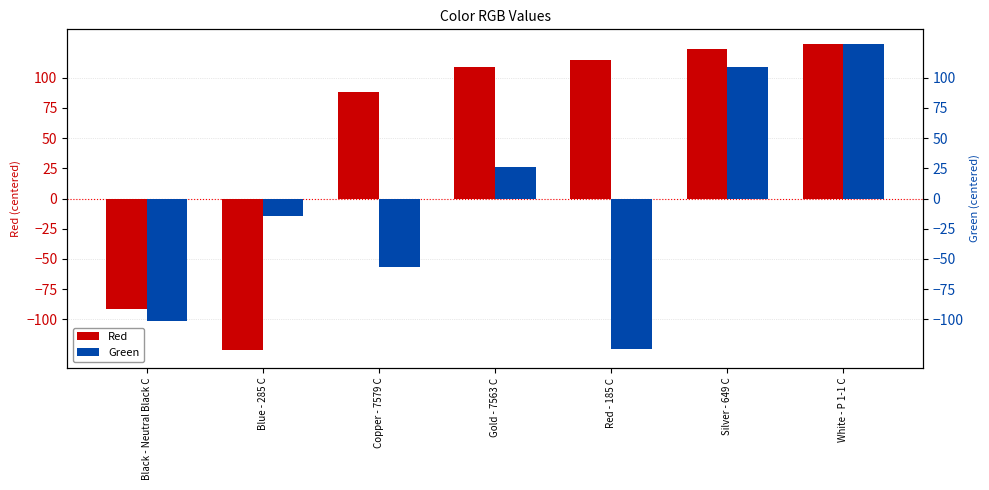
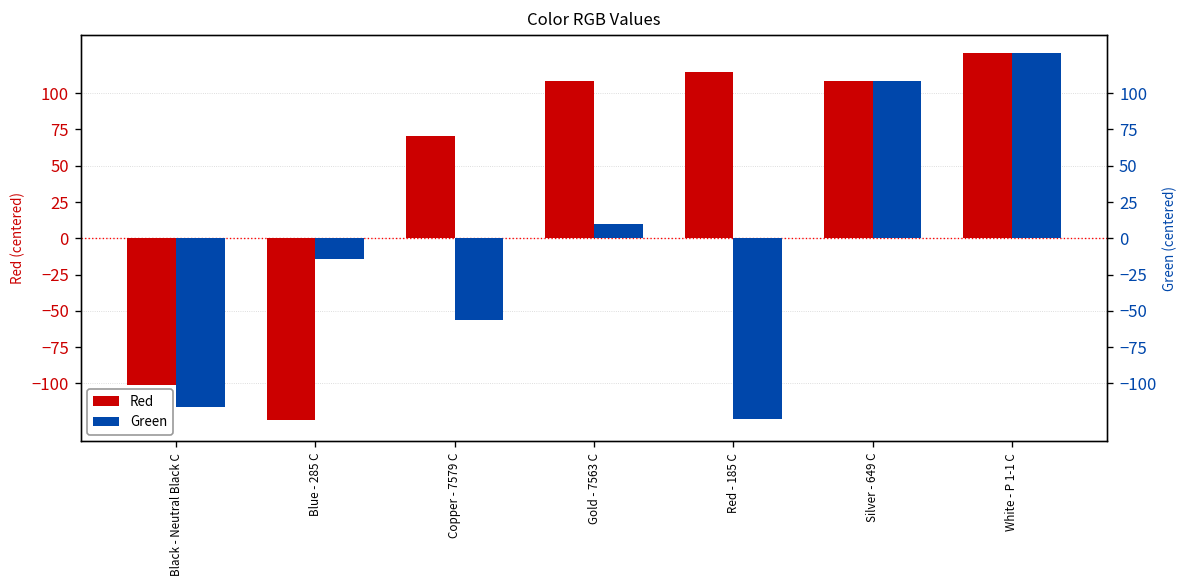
  {
    "Red": {
-     "Black - Neutral Black C": -92,
+     "Black - Neutral Black C": -102,
      "Blue - 285 C": -126,
-     "Copper - 7579 C": 89,
+     "Copper - 7579 C": 71,
      "Gold - 7563 C": 109,
      "Red - 185 C": 115,
-     "Silver - 649 C": 124,
+     "Silver - 649 C": 109,
      "White - P 1-1 C": 128
    },
    "Green": {
-     "Black - Neutral Black C": -102,
+     "Black - Neutral Black C": -117,
      "Blue - 285 C": -15,
      "Copper - 7579 C": -57,
-     "Gold - 7563 C": 27,
+     "Gold - 7563 C": 10,
      "Red - 185 C": -125,
      "Silver - 649 C": 109,
      "White - P 1-1 C": 128
    }
  }
